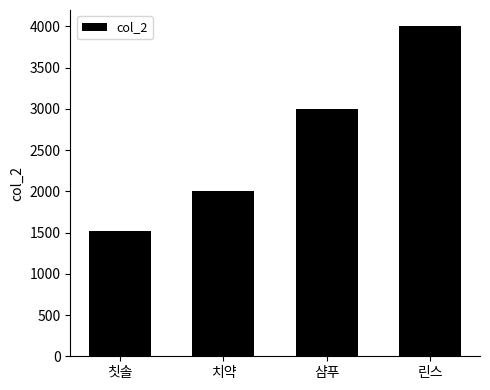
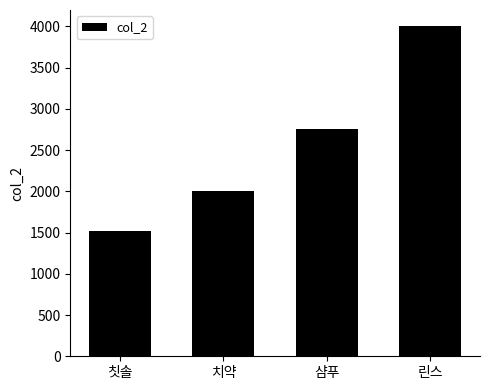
  {
    "칫솔": 1500,
    "치약": 2000,
-   "샴푸": 3000,
+   "샴푸": 2800,
    "린스": 4000
  }
